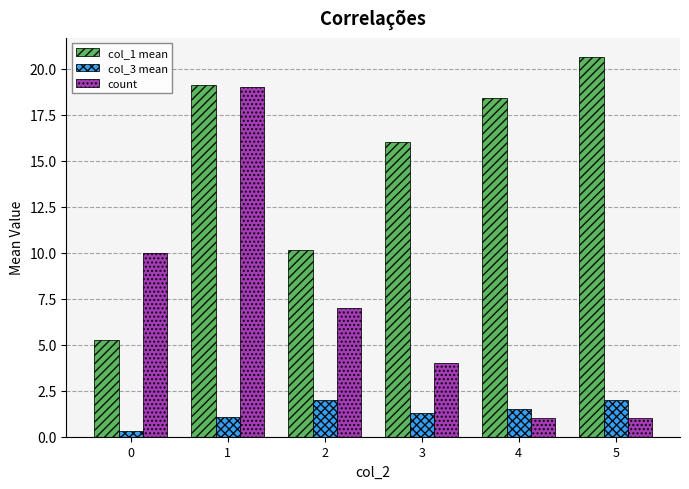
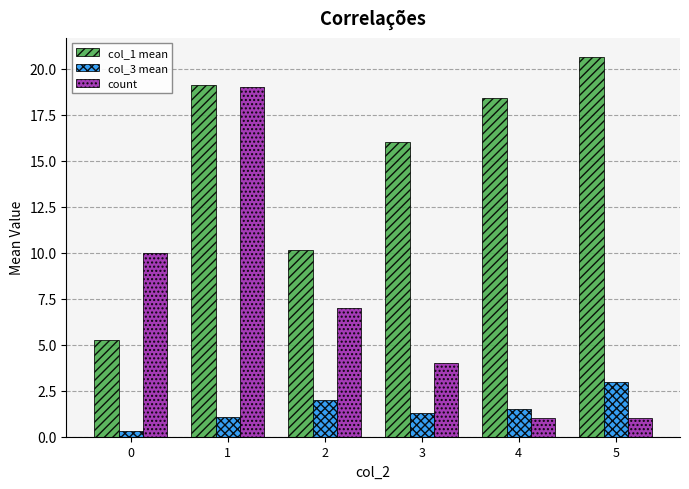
  {
    "col_1 mean": {
      "0": 5.3,
      "1": 19.1,
      "2": 10,
      "3": 16,
      "4": 18.4,
      "5": 20.6
    },
    "col_3 mean": {
      "0": 0.3,
      "1": 1,
      "2": 2,
      "3": 1.3,
      "4": 1.5,
-     "5": 2
+     "5": 3
    },
    "count": {
      "0": 10,
      "1": 19,
      "2": 7,
      "3": 4,
      "4": 1,
      "5": 1
    }
  }
